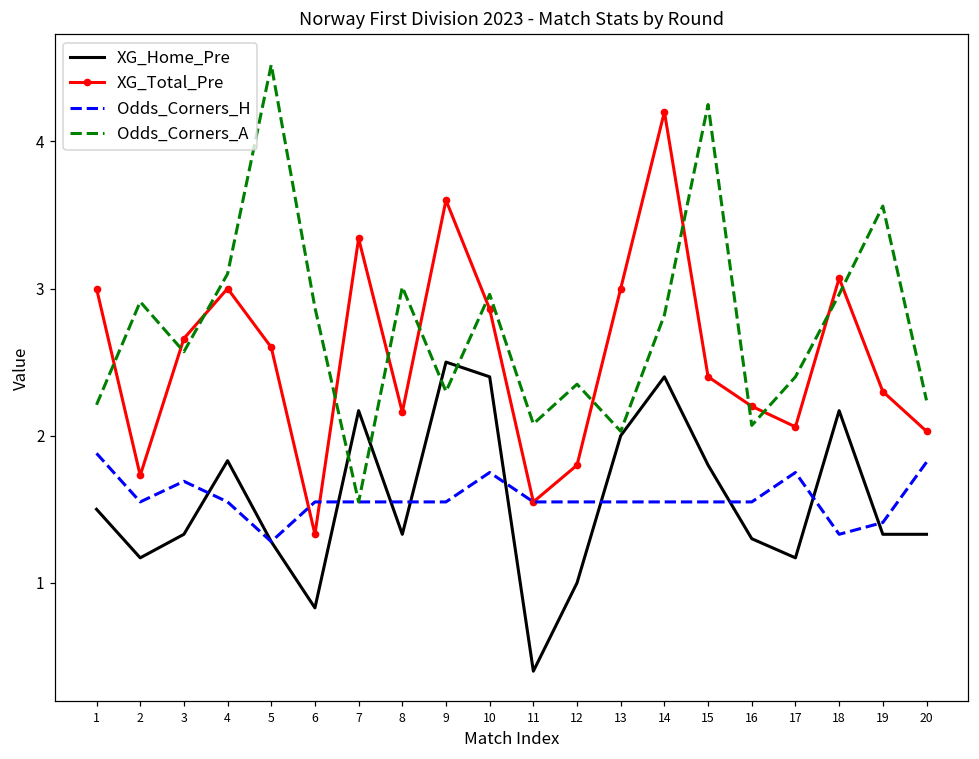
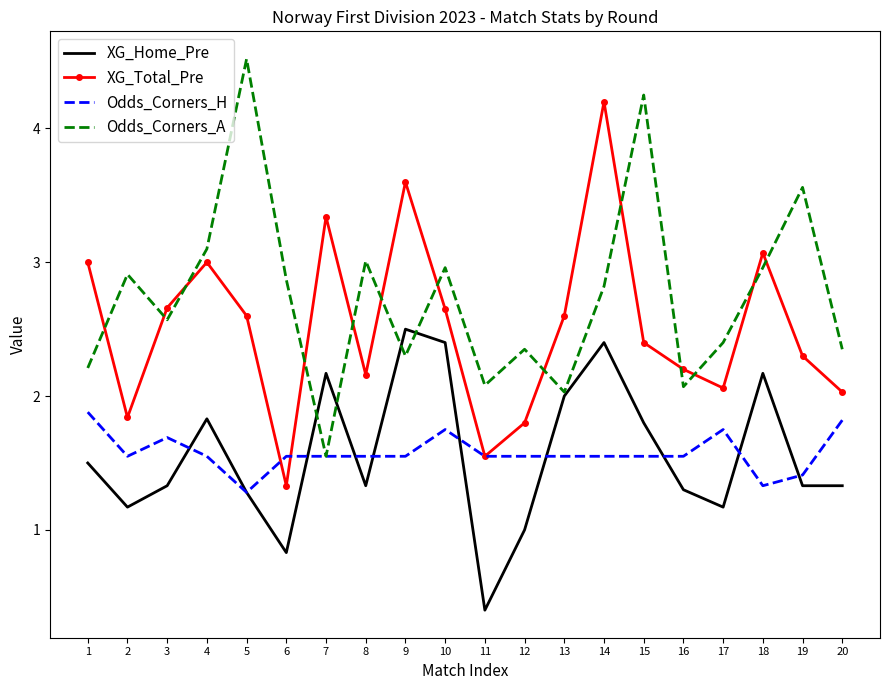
  {
    "XG_Home_Pre": {
      "1": 1.50,
      "2": 1.17,
      "3": 1.33,
      "4": 1.83,
      "6": 0.83,
      "7": 2.17,
      "8": 1.33,
      "9": 2.50,
      "10": 2.40,
      "11": 0.40,
      "12": 1.00,
      "13": 2.00,
      "14": 2.40,
      "15": 1.80,
      "16": 1.30,
      "17": 1.17,
      "18": 2.17,
      "19": 1.33,
      "20": 1.33
    },
    "XG_Total_Pre": {
      "1": 3.00,
-     "2": 1.73,
+     "2": 1.84,
      "3": 2.66,
      "4": 3.00,
      "5": 2.60,
      "6": 1.33,
      "7": 3.34,
      "8": 2.16,
      "9": 3.60,
-     "10": 2.86,
+     "10": 2.65,
      "12": 1.80,
-     "13": 3.0,
+     "13": 2.6,
      "14": 4.20,
      "15": 2.40,
      "16": 2.20,
      "17": 2.06,
      "18": 3.07,
      "19": 2.30,
      "20": 2.03
    },
    "Odds_Corners_H": {
      "1": 1.88,
      "2": 1.55,
      "3": 1.69,
      "4": 1.55,
      "6": 1.55,
      "8": 1.55,
      "9": 1.55,
      "10": 1.75,
      "12": 1.55,
      "13": 1.55,
      "14": 1.55,
      "15": 1.55,
      "16": 1.55,
      "17": 1.75,
      "18": 1.33,
      "19": 1.41,
      "20": 1.82
    },
    "Odds_Corners_A": {
      "1": 2.21,
      "2": 2.91,
      "3": 2.57,
      "4": 3.10,
      "5": 4.52,
      "6": 2.87,
      "8": 3.01,
      "9": 2.30,
      "10": 2.96,
      "11": 2.08,
      "12": 2.35,
      "13": 2.03,
      "14": 2.82,
      "15": 4.25,
      "16": 2.07,
      "17": 2.40,
      "18": 2.96,
      "19": 3.56,
-     "20": 2.24
+     "20": 2.35
    }
  }
